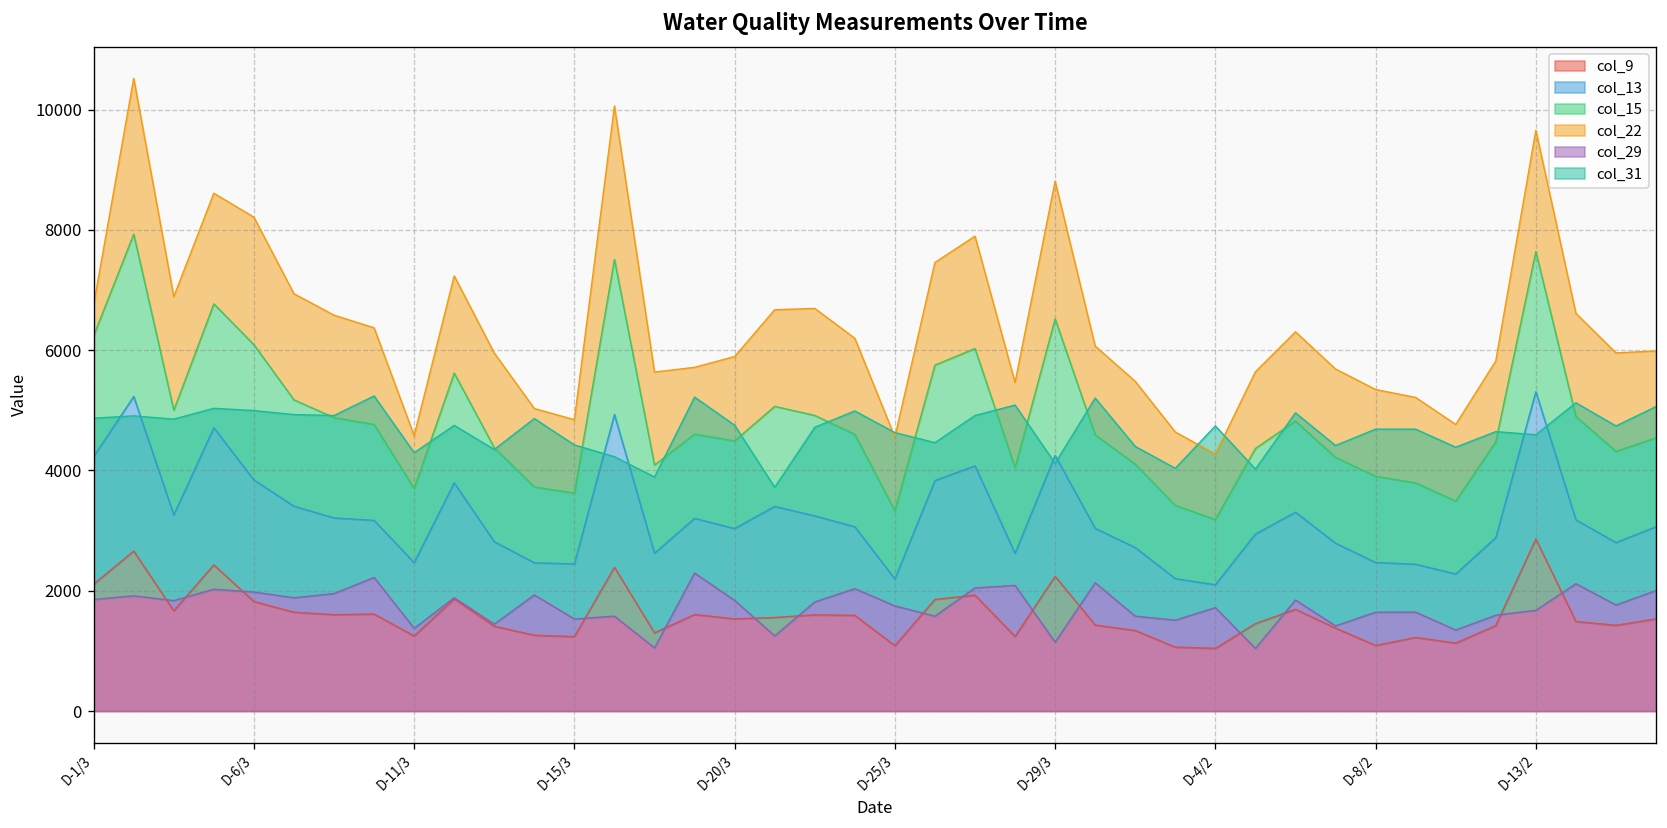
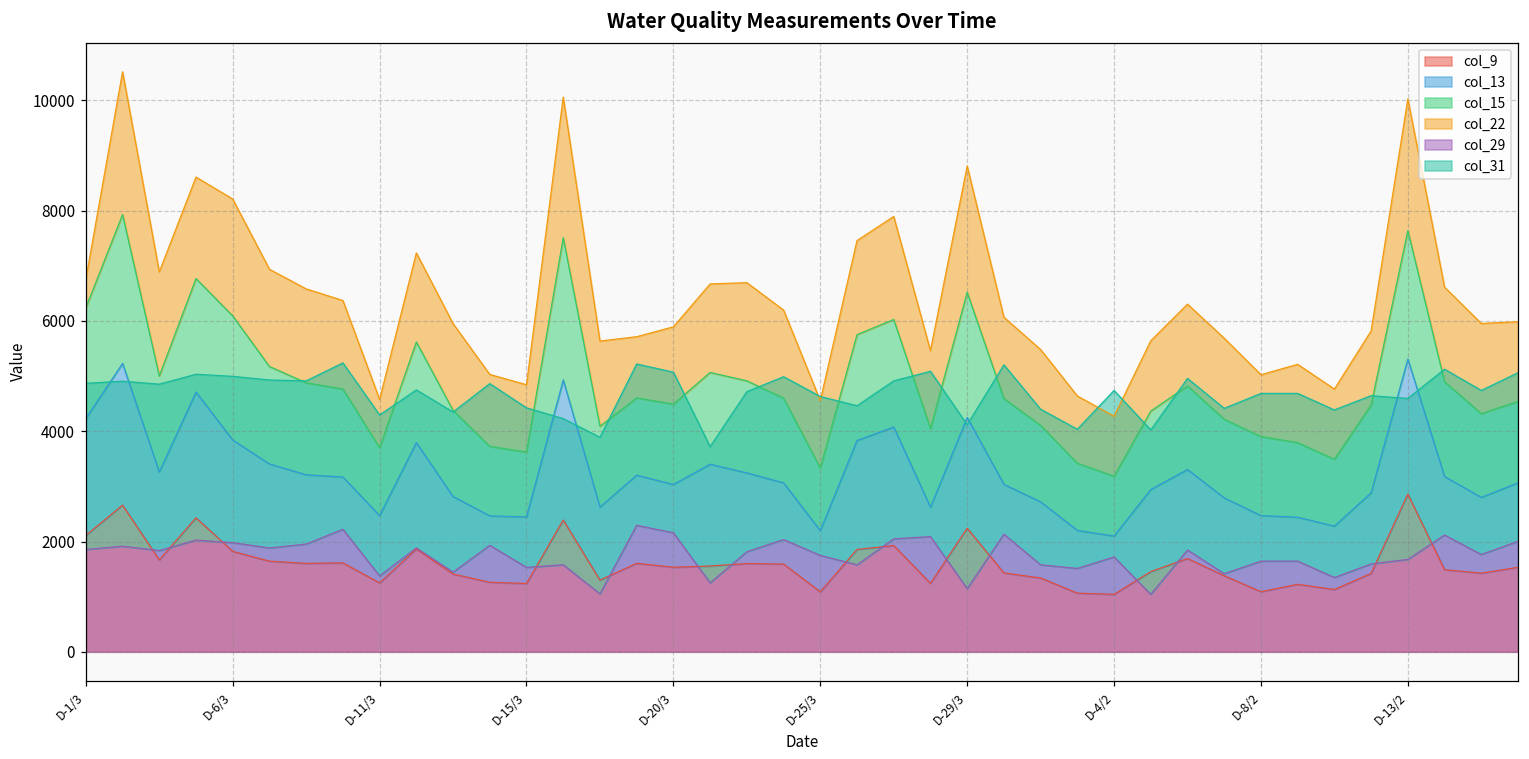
  {
    "col_9": {
      "D-1/3": 2100,
      "D-6/3": 1800,
      "D-11/3": 1200,
      "D-15/3": 1200,
      "D-20/3": 1500,
      "D-25/3": 1100,
      "D-29/3": 2200,
      "D-4/2": 1000,
      "D-8/2": 1100,
      "D-13/2": 2900
    },
    "col_22": {
      "D-1/3": 500,
      "D-6/3": 2100,
      "D-11/3": 900,
      "D-15/3": 1200,
      "D-20/3": 1400,
      "D-25/3": 1200,
      "D-29/3": 2300,
      "D-4/2": 1100,
-     "D-8/2": 1400,
-     "D-13/2": 2000
+     "D-8/2": 1100,
+     "D-13/2": 2400
    },
    "col_29": {
      "D-1/3": 1900,
      "D-6/3": 2000,
      "D-11/3": 1400,
      "D-15/3": 1500,
-     "D-20/3": 1800,
+     "D-20/3": 2200,
      "D-25/3": 1700,
      "D-29/3": 1100,
      "D-4/2": 1700,
      "D-8/2": 1600,
      "D-13/2": 1700
    }
  }
